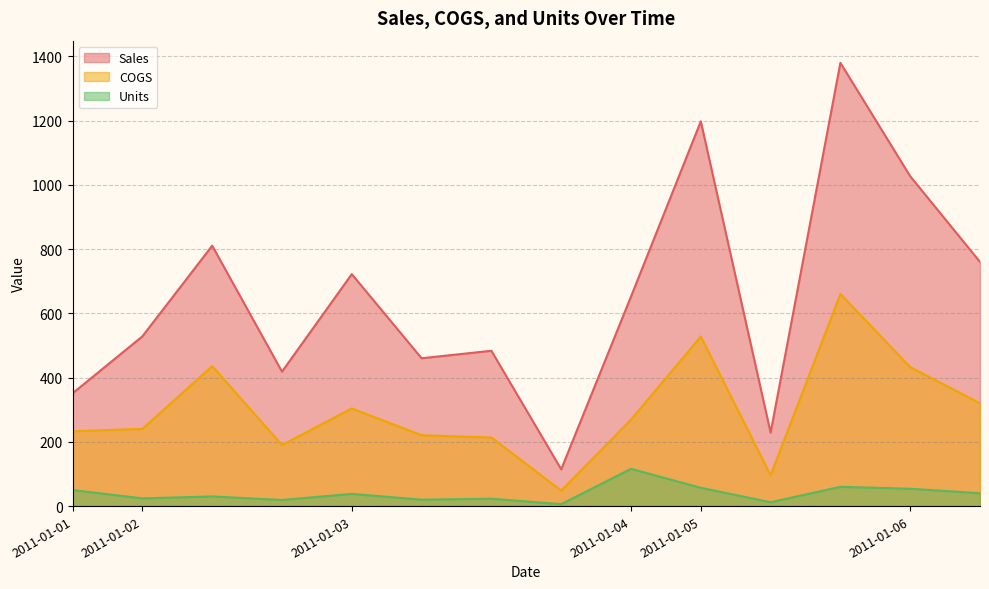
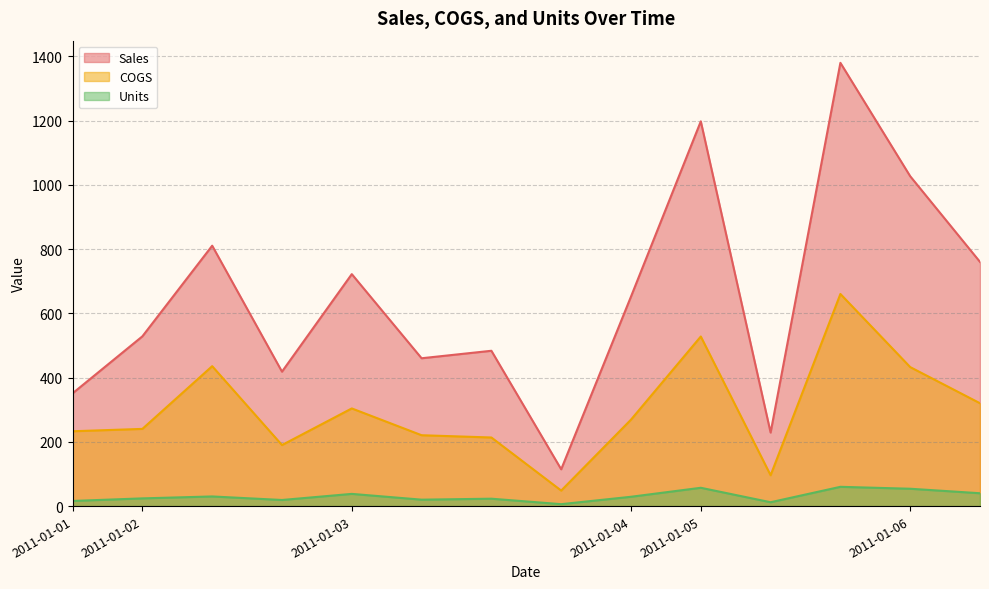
  {
    "Sales": {
      "2011-01-01": 350,
      "2011-01-04": 650
    },
    "COGS": {
      "2011-01-01": 230,
      "2011-01-04": 270
    },
    "Units": {
-     "2011-01-01": 50,
-     "2011-01-04": 120
+     "2011-01-01": 20,
+     "2011-01-04": 30
    }
  }
